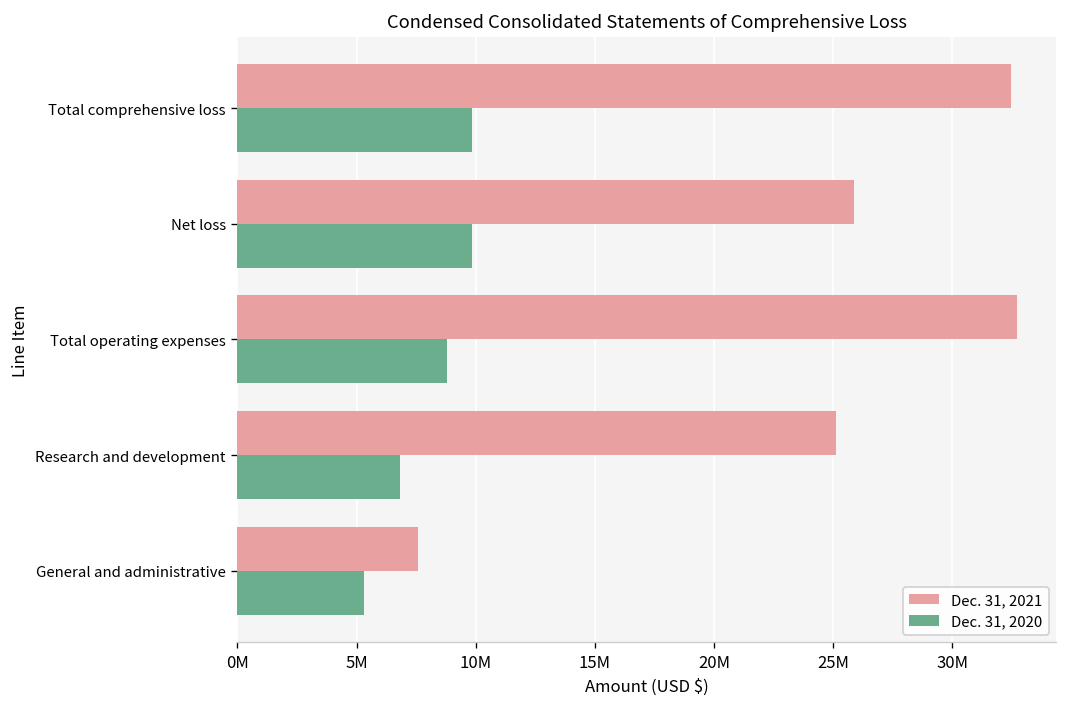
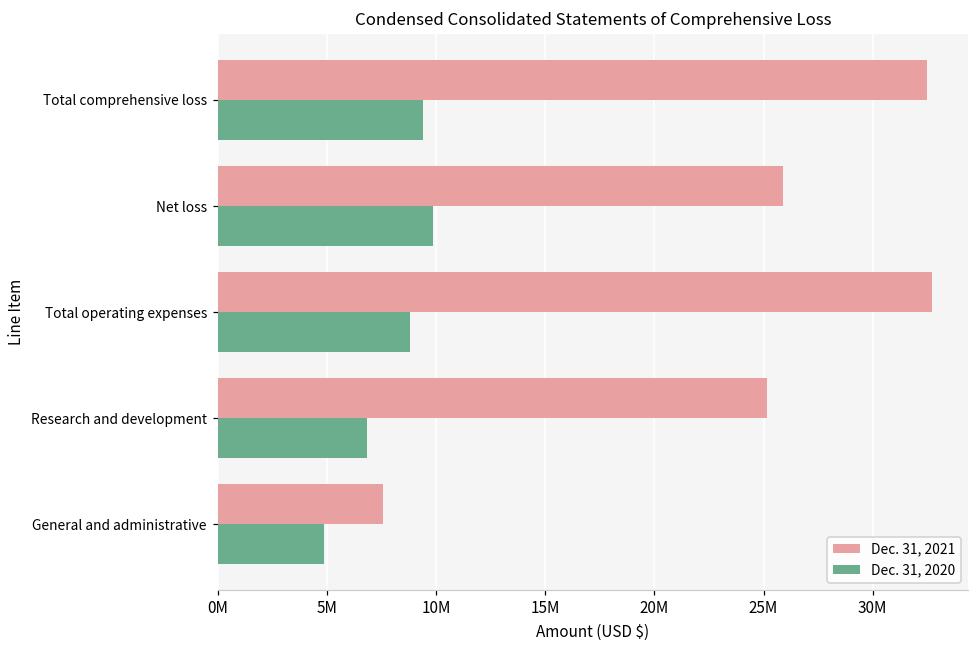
  {
    "Dec. 31, 2021": {
      "Total comprehensive loss": 32500000,
      "Net loss": 25900000,
      "Total operating expenses": 32700000,
      "Research and development": 25100000,
      "General and administrative": 7600000
    },
    "Dec. 31, 2020": {
-     "Total comprehensive loss": 9900000,
+     "Total comprehensive loss": 9400000,
      "Net loss": 9900000,
      "Total operating expenses": 8800000,
      "Research and development": 6800000,
-     "General and administrative": 5300000
+     "General and administrative": 4900000
    }
  }
